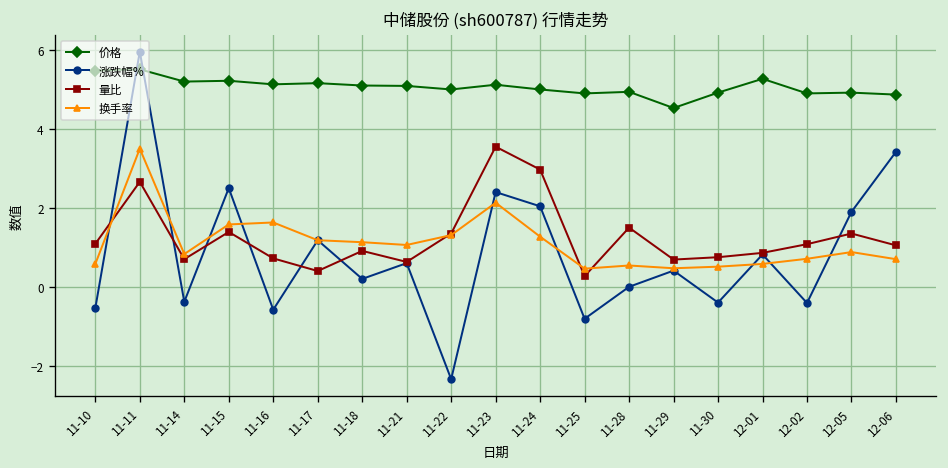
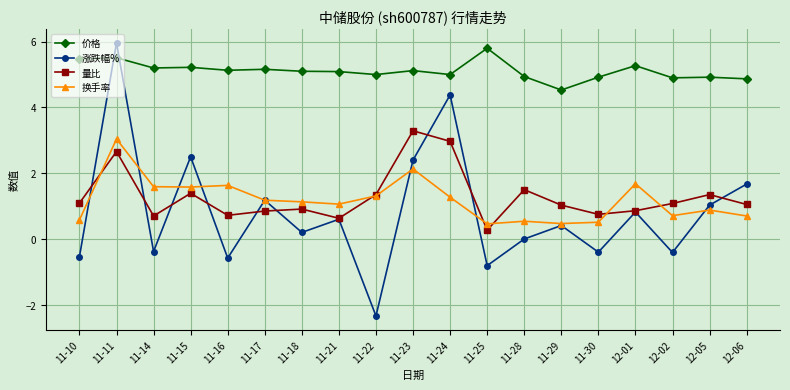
  {
    "价格": {
      "11-14": 5.2,
      "11-15": 5.2,
      "11-16": 5.1,
      "11-17": 5.2,
      "11-18": 5.1,
      "11-21": 5.1,
      "11-22": 5.0,
      "11-23": 5.1,
      "11-24": 5.0,
-     "11-25": 4.9,
+     "11-25": 5.8,
      "11-28": 4.9,
      "11-29": 4.5,
      "11-30": 4.9,
      "12-01": 5.3,
      "12-02": 4.9,
      "12-05": 4.9,
      "12-06": 4.9
    },
    "涨跌幅%": {
      "11-10": -0.5,
      "11-14": -0.4,
      "11-15": 2.5,
      "11-16": -0.6,
      "11-18": 0.2,
      "11-22": -2.3,
      "11-23": 2.4,
-     "11-24": 2.0,
+     "11-24": 4.4,
      "11-25": -0.8,
      "11-28": 0.0,
      "11-30": -0.4,
      "12-02": -0.4,
-     "12-05": 1.9,
-     "12-06": 3.4
+     "12-05": 1.0,
+     "12-06": 1.7
    },
    "量比": {
      "11-10": 1.1,
      "11-11": 2.7,
      "11-14": 0.7,
      "11-15": 1.4,
      "11-16": 0.7,
-     "11-17": 0.4,
+     "11-17": 0.9,
      "11-18": 0.9,
-     "11-23": 3.6,
+     "11-23": 3.3,
      "11-24": 3.0,
      "11-25": 0.3,
      "11-28": 1.5,
-     "11-29": 0.7,
+     "11-29": 1.0,
      "11-30": 0.8,
      "12-02": 1.1,
      "12-05": 1.4,
      "12-06": 1.1
    },
    "换手率": {
      "11-10": 0.6,
-     "11-11": 3.5,
-     "11-14": 0.8,
+     "11-11": 3.0,
+     "11-14": 1.6,
      "11-15": 1.6,
      "11-16": 1.6,
      "11-18": 1.1,
      "11-21": 1.1,
      "11-23": 2.1,
      "11-24": 1.3,
      "11-25": 0.5,
      "11-28": 0.5,
      "11-30": 0.5,
-     "12-01": 0.6,
+     "12-01": 1.7,
      "12-02": 0.7,
      "12-05": 0.9,
      "12-06": 0.7
    }
  }
